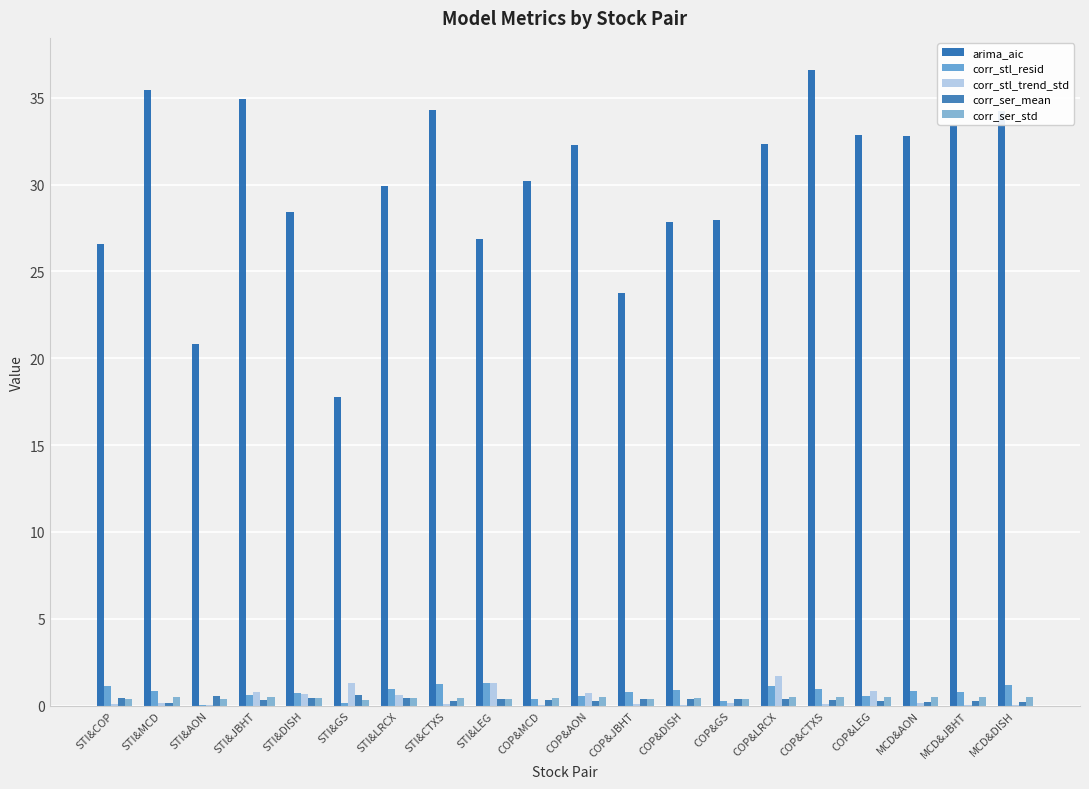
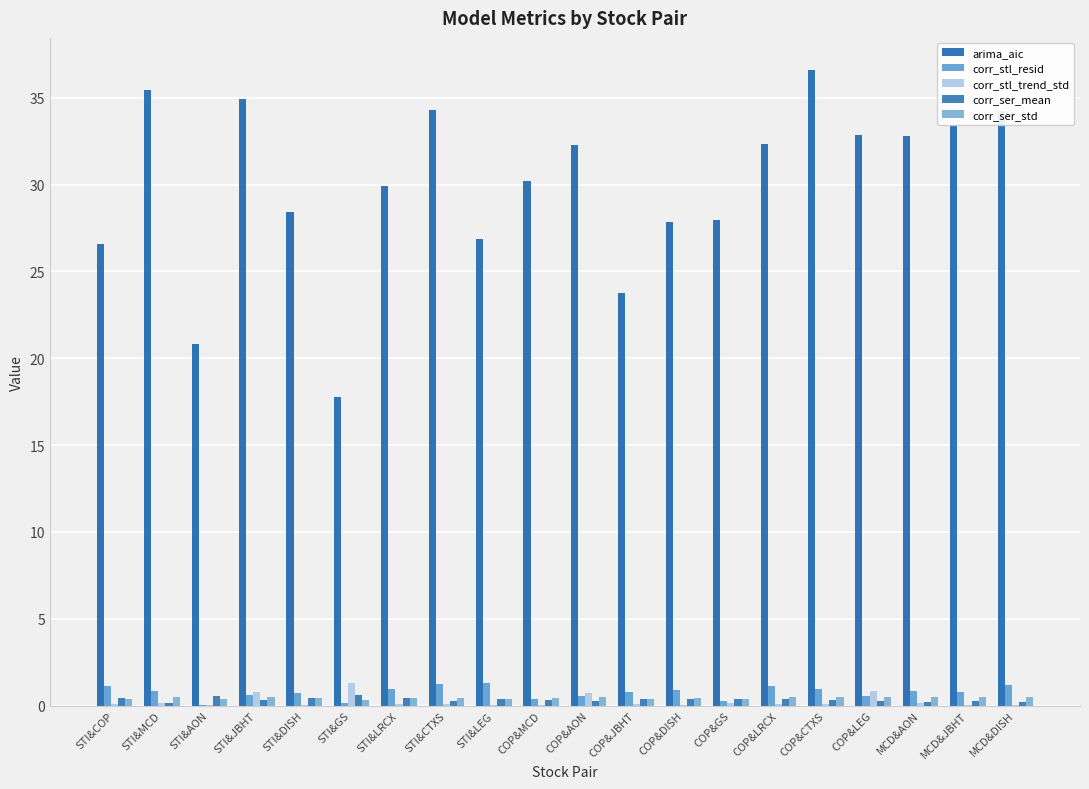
  {
    "corr_stl_trend_std": {
      "STI&JBHT": 0.8,
-     "STI&DISH": 0.6,
+     "STI&DISH": 0.0,
      "STI&GS": 1.3,
-     "STI&LRCX": 0.6,
-     "STI&LEG": 1.3,
+     "STI&LRCX": 0.1,
+     "STI&LEG": 0.1,
      "COP&AON": 0.7,
-     "COP&LRCX": 1.7,
+     "COP&LRCX": 0.1,
      "COP&LEG": 0.8
    }
  }
